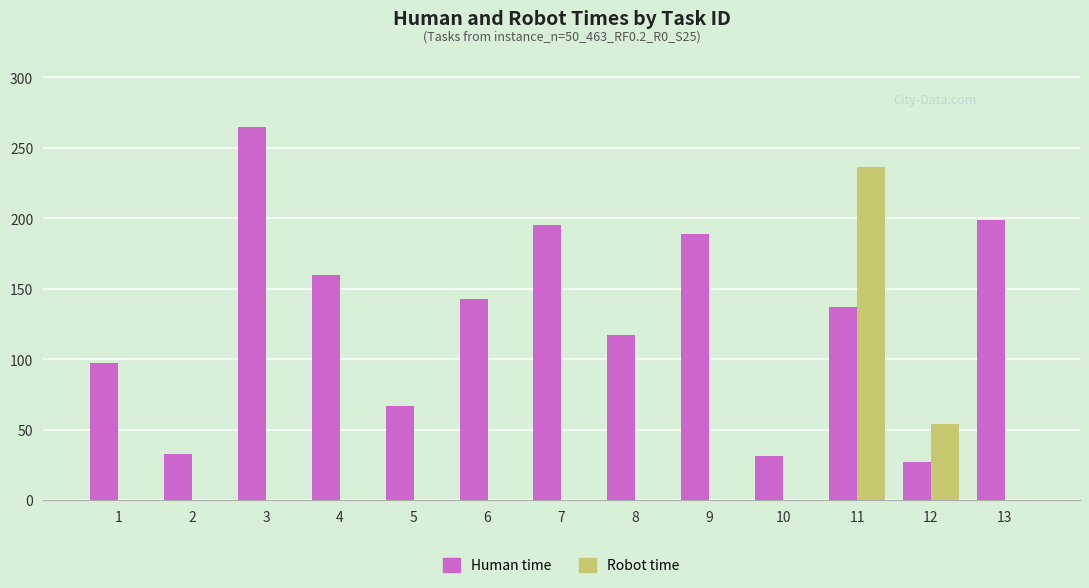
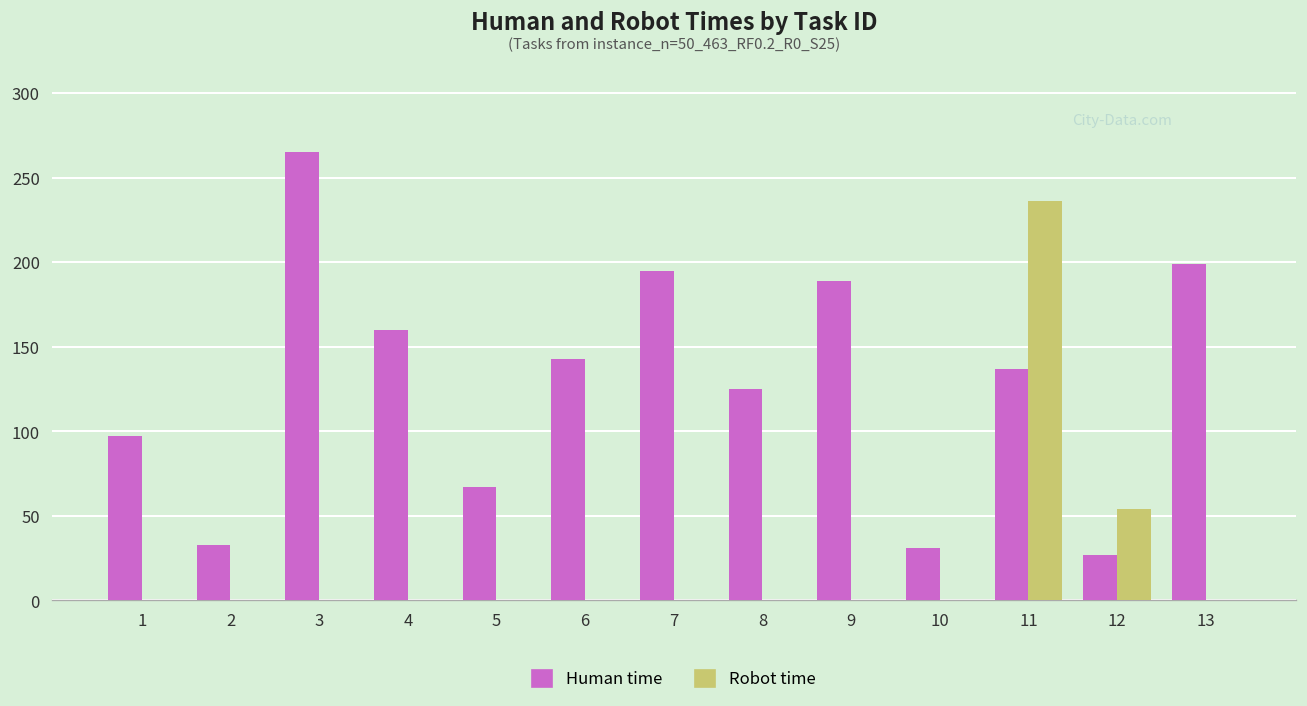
  {
    "Human time": {
      "1": 97,
      "2": 33,
      "3": 265,
      "4": 160,
      "5": 67,
      "6": 143,
      "7": 195,
-     "8": 117,
+     "8": 125,
      "9": 189,
      "10": 31,
      "11": 137,
      "12": 27,
      "13": 199
    },
    "Robot time": {
      "1": 0,
      "2": 0,
      "3": 0,
      "4": 0,
      "5": 0,
      "6": 0,
      "7": 0,
      "8": 0,
      "9": 0,
      "10": 0,
      "11": 236,
      "12": 54,
      "13": 0
    }
  }
